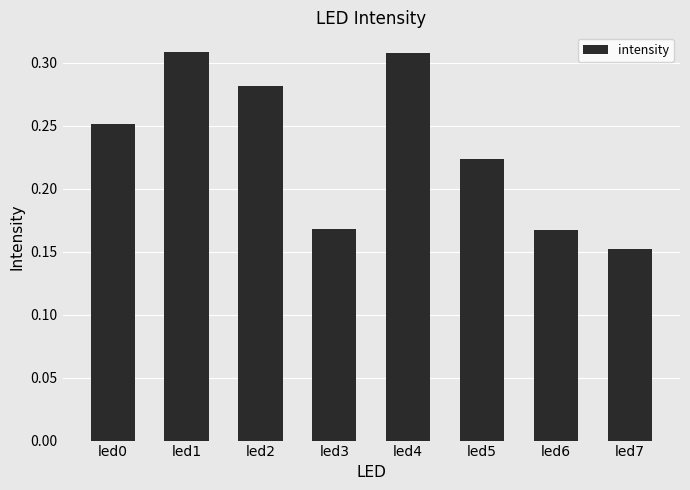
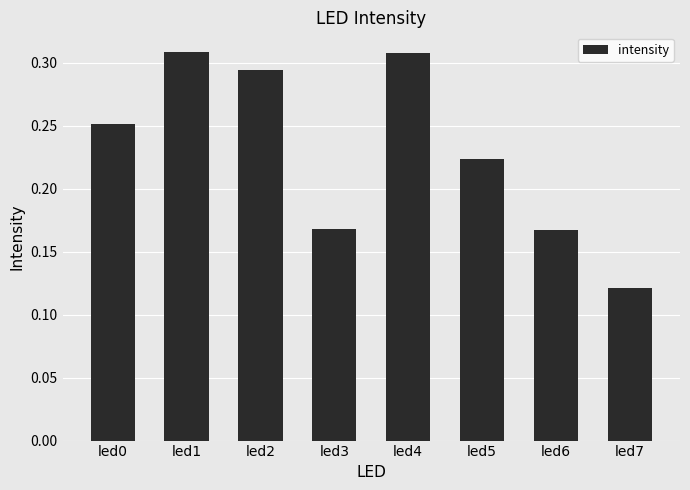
  {
    "led0": 0.251,
    "led1": 0.309,
-   "led2": 0.282,
+   "led2": 0.294,
    "led3": 0.168,
    "led4": 0.308,
    "led5": 0.223,
    "led6": 0.167,
-   "led7": 0.152
+   "led7": 0.121
  }
